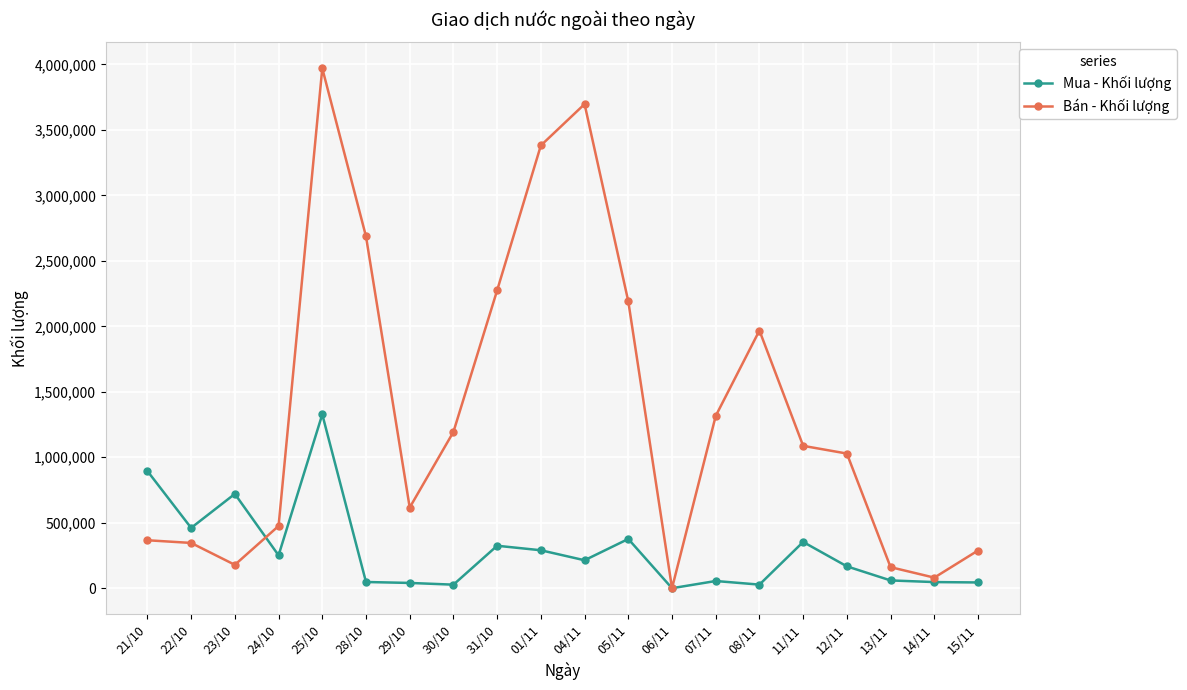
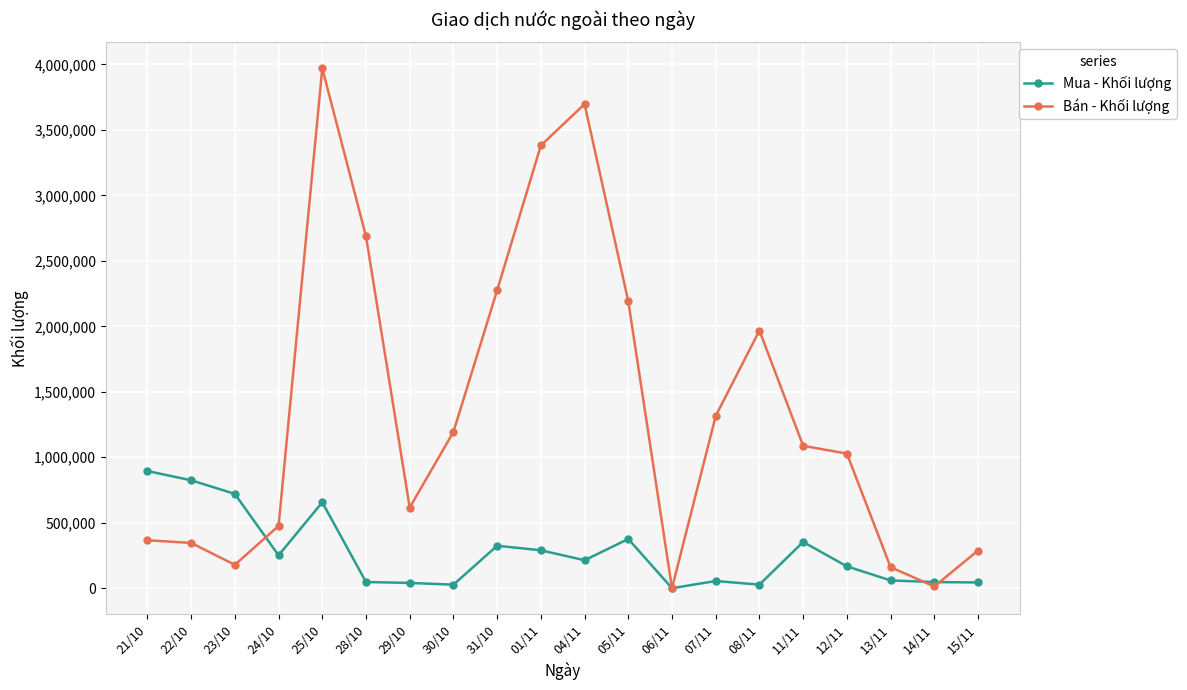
  {
    "Mua - Khối lượng": {
      "21/10": "890,000",
-     "22/10": "460,000",
+     "22/10": "820,000",
      "23/10": "720,000",
      "24/10": "250,000",
-     "25/10": "1,330,000",
+     "25/10": "660,000",
      "28/10": "50,000",
      "29/10": "40,000",
      "30/10": "30,000",
      "31/10": "320,000",
      "01/11": "290,000",
      "04/11": "210,000",
      "05/11": "380,000",
      "07/11": "60,000",
      "08/11": "30,000",
      "11/11": "350,000",
      "12/11": "170,000",
      "13/11": "60,000",
      "14/11": "50,000",
      "15/11": "40,000"
    },
    "Bán - Khối lượng": {
      "21/10": "370,000",
      "22/10": "350,000",
      "23/10": "180,000",
      "24/10": "480,000",
      "25/10": "3,970,000",
      "28/10": "2,690,000",
      "29/10": "620,000",
      "30/10": "1,190,000",
      "31/10": "2,270,000",
      "01/11": "3,380,000",
      "04/11": "3,700,000",
      "05/11": "2,190,000",
      "07/11": "1,320,000",
      "08/11": "1,970,000",
      "11/11": "1,090,000",
      "12/11": "1,030,000",
      "13/11": "160,000",
-     "14/11": "80,000",
+     "14/11": "10,000",
      "15/11": "290,000"
    }
  }
